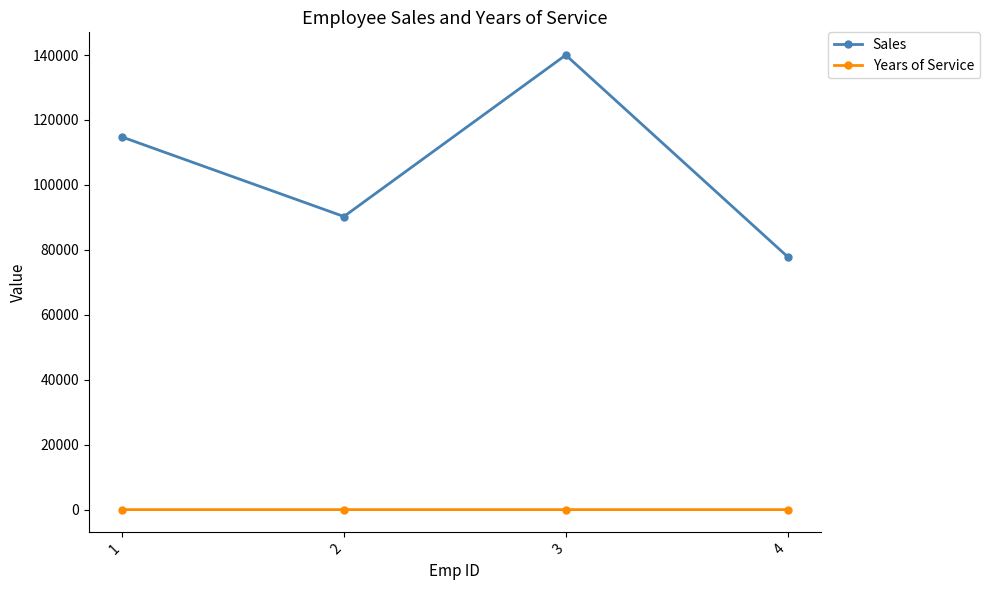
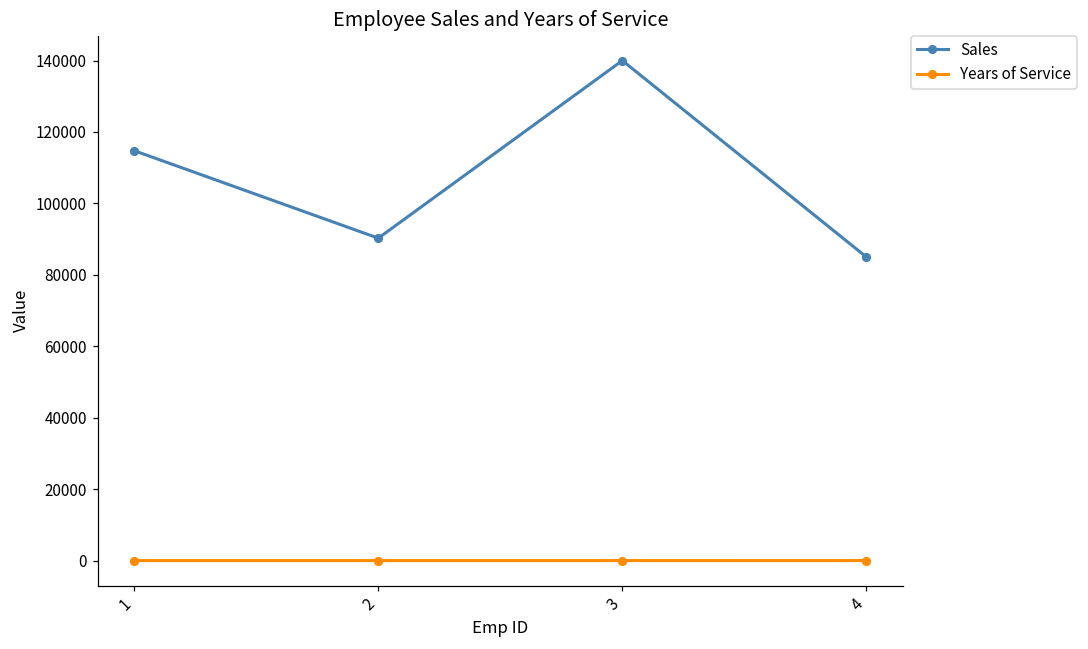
  {
    "Sales": {
      "1": 115000,
      "2": 90000,
      "3": 140000,
-     "4": 78000
+     "4": 85000
    },
    "Years of Service": {
      "1": 0,
      "2": 0,
      "3": 0,
      "4": 0
    }
  }
